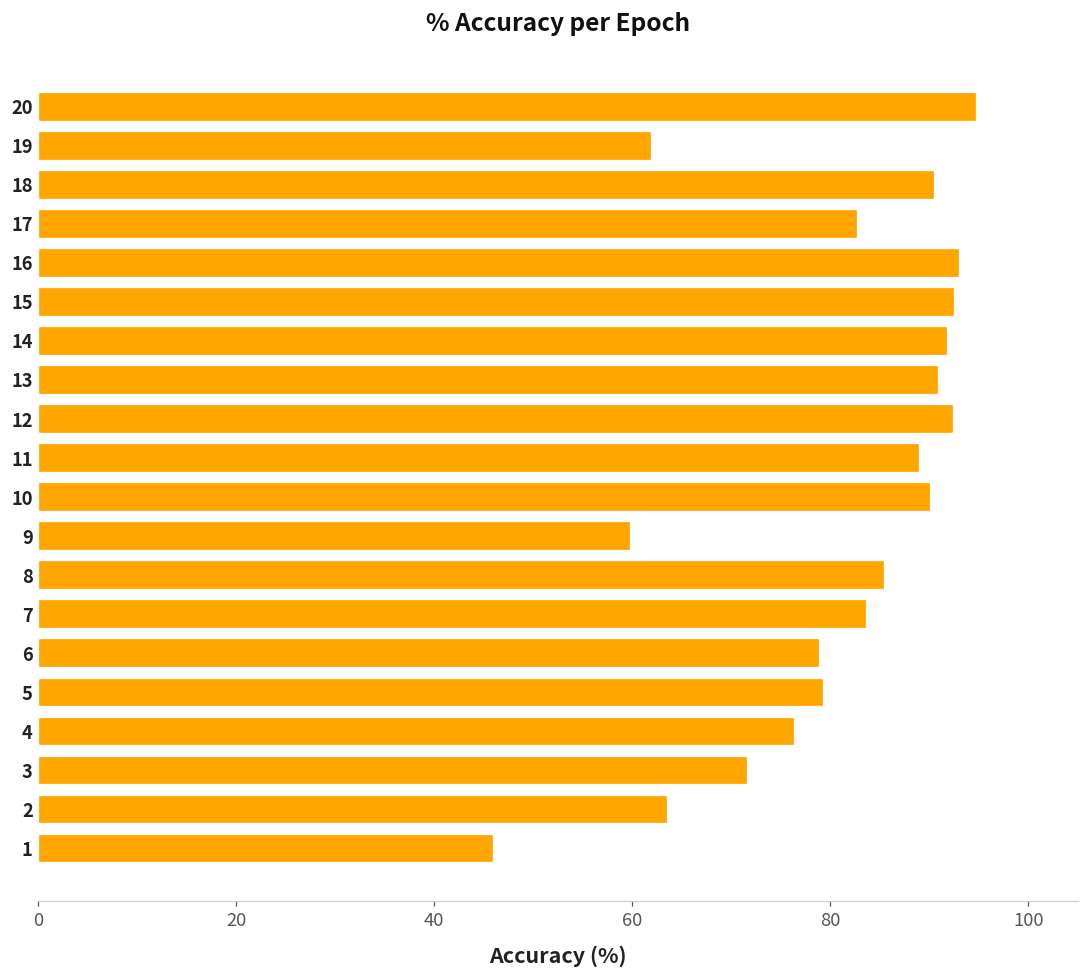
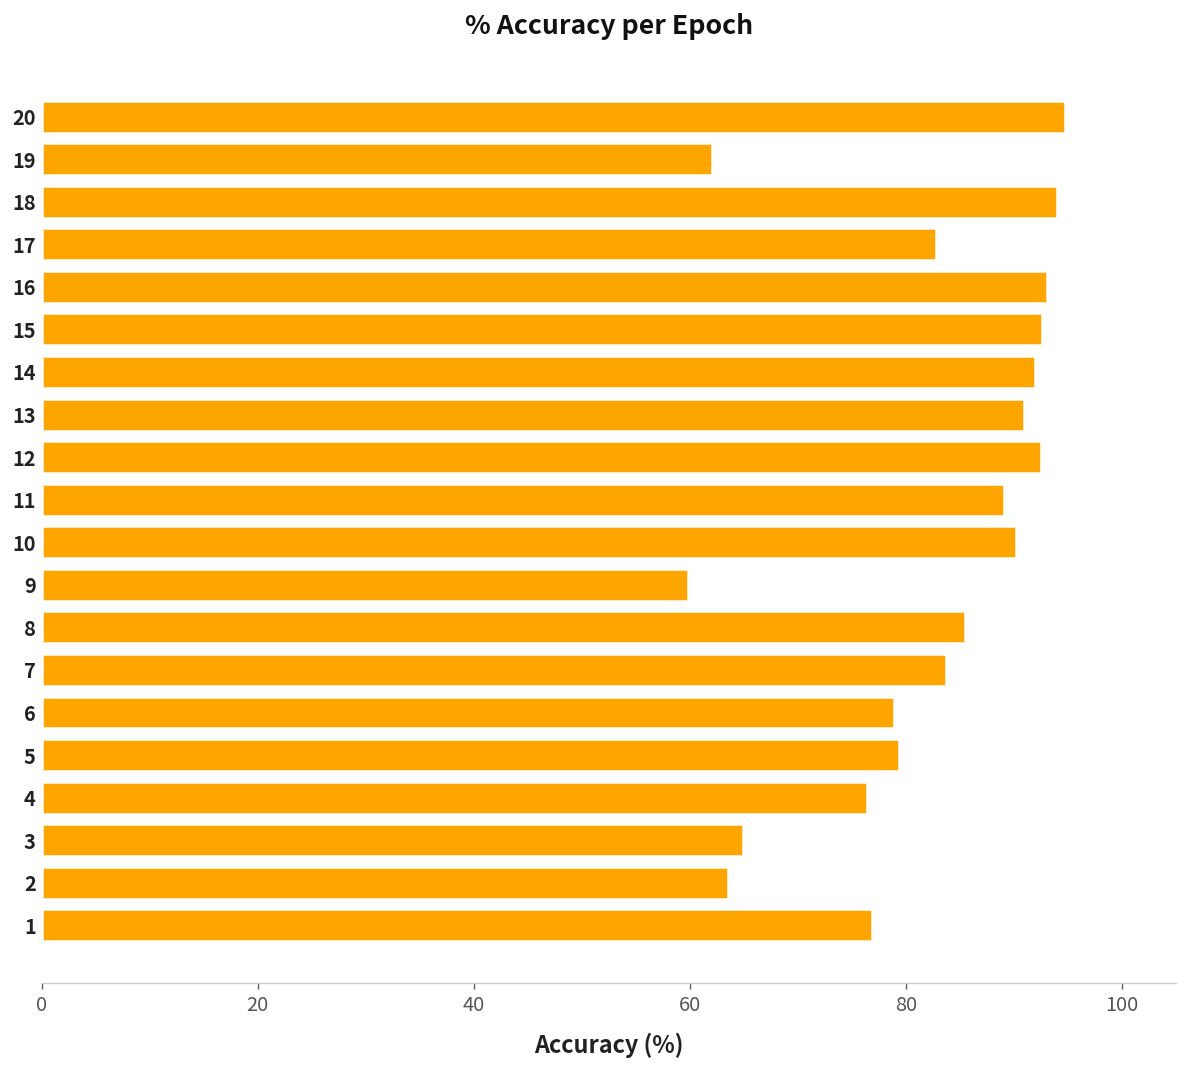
  {
    "20": 95,
    "19": 62,
-   "18": 91,
+   "18": 94,
    "17": 83,
    "16": 93,
    "15": 93,
    "14": 92,
    "13": 91,
    "12": 92,
    "11": 89,
    "10": 90,
    "9": 60,
    "8": 85,
    "7": 84,
    "6": 79,
    "5": 79,
    "4": 76,
-   "3": 72,
+   "3": 65,
    "2": 64,
-   "1": 46
+   "1": 77
  }
